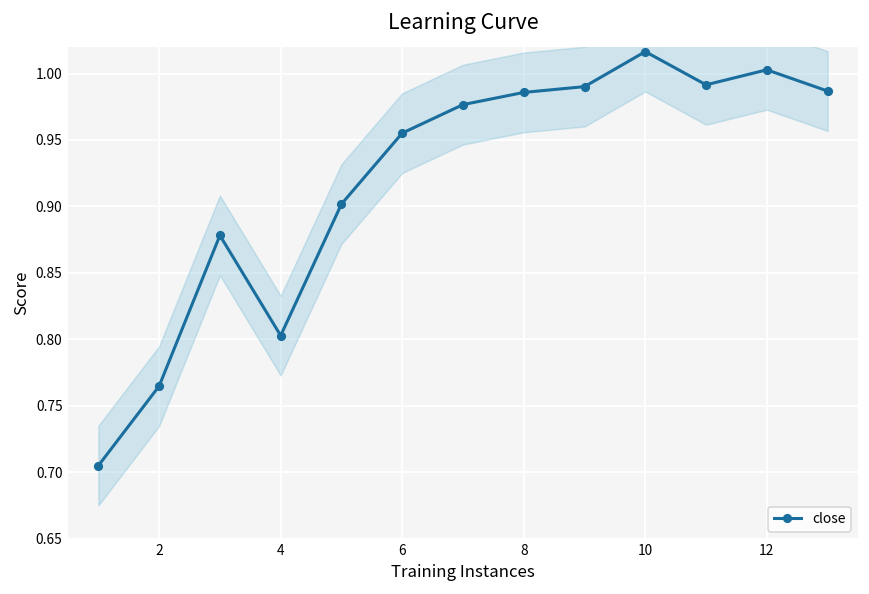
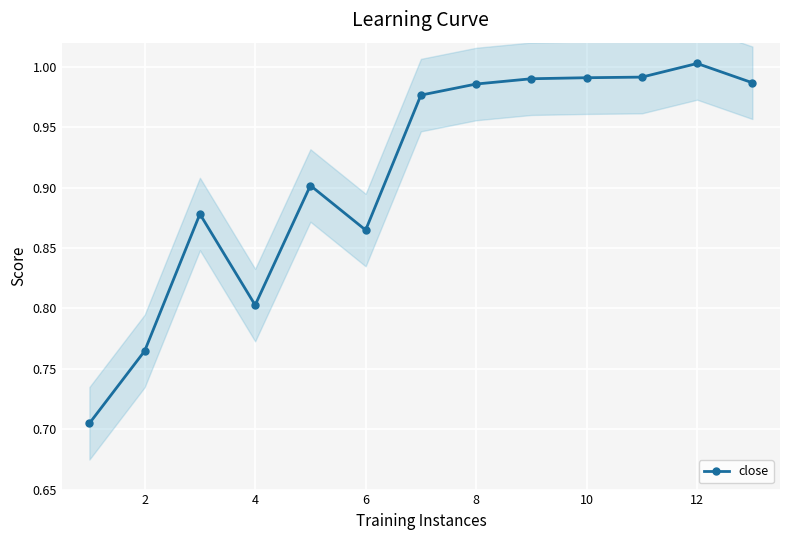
  {
    "close": {
      "2": 0.765,
      "4": 0.803,
-     "6": 0.955,
+     "6": 0.865,
      "8": 0.986,
-     "10": 1.016,
+     "10": 0.991,
      "12": 1.003
    }
  }
